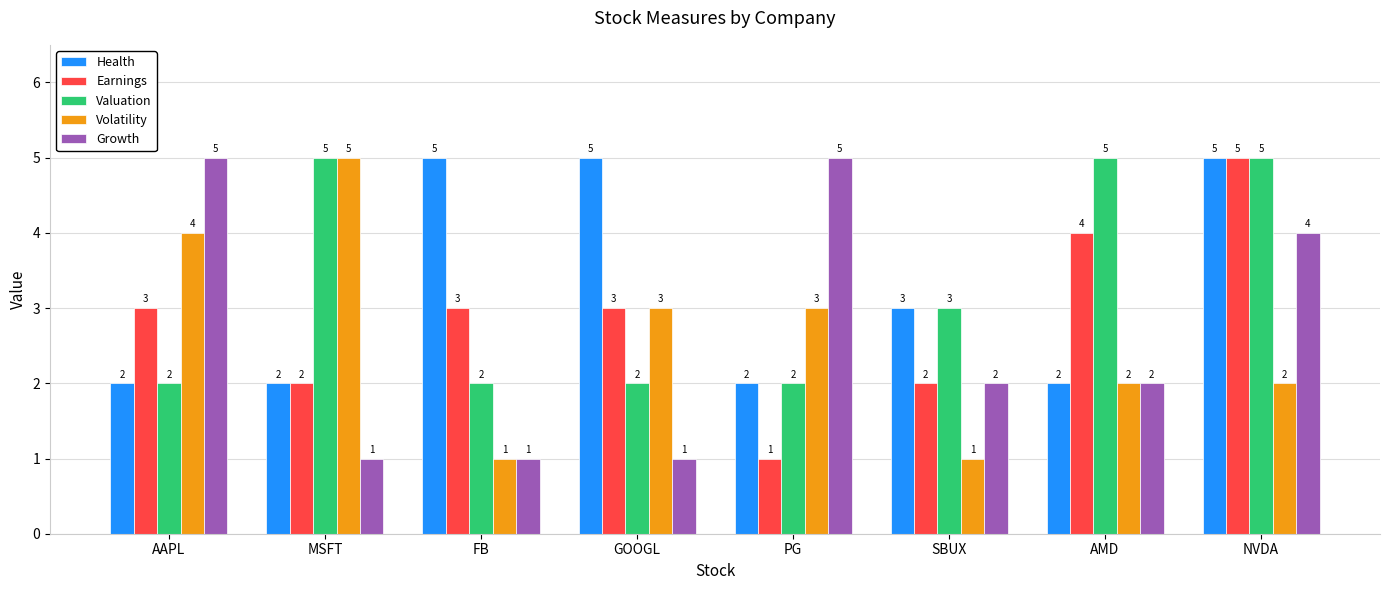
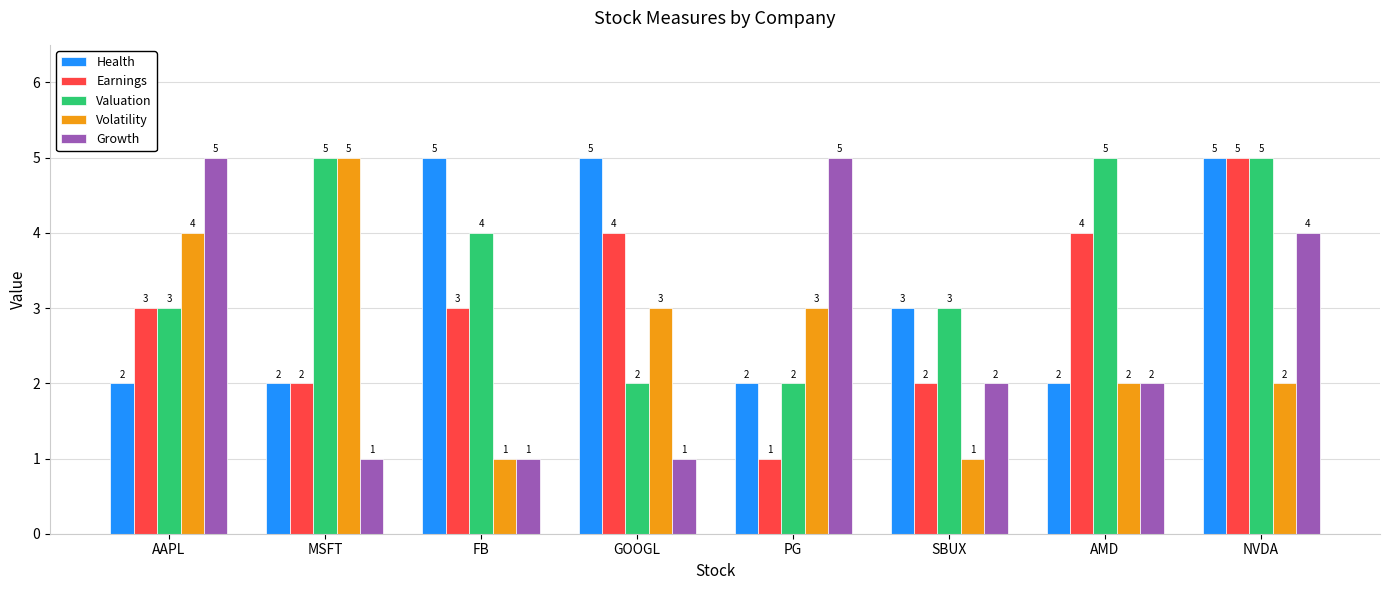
  {
    "Health": {
      "AAPL": 2,
      "MSFT": 2,
      "FB": 5,
      "GOOGL": 5,
      "PG": 2,
      "SBUX": 3,
      "AMD": 2,
      "NVDA": 5
    },
    "Earnings": {
      "AAPL": 3,
      "MSFT": 2,
      "FB": 3,
-     "GOOGL": 3,
+     "GOOGL": 4,
      "PG": 1,
      "SBUX": 2,
      "AMD": 4,
      "NVDA": 5
    },
    "Valuation": {
-     "AAPL": 2,
+     "AAPL": 3,
      "MSFT": 5,
-     "FB": 2,
+     "FB": 4,
      "GOOGL": 2,
      "PG": 2,
      "SBUX": 3,
      "AMD": 5,
      "NVDA": 5
    },
    "Volatility": {
      "AAPL": 4,
      "MSFT": 5,
      "FB": 1,
      "GOOGL": 3,
      "PG": 3,
      "SBUX": 1,
      "AMD": 2,
      "NVDA": 2
    },
    "Growth": {
      "AAPL": 5,
      "MSFT": 1,
      "FB": 1,
      "GOOGL": 1,
      "PG": 5,
      "SBUX": 2,
      "AMD": 2,
      "NVDA": 4
    }
  }
